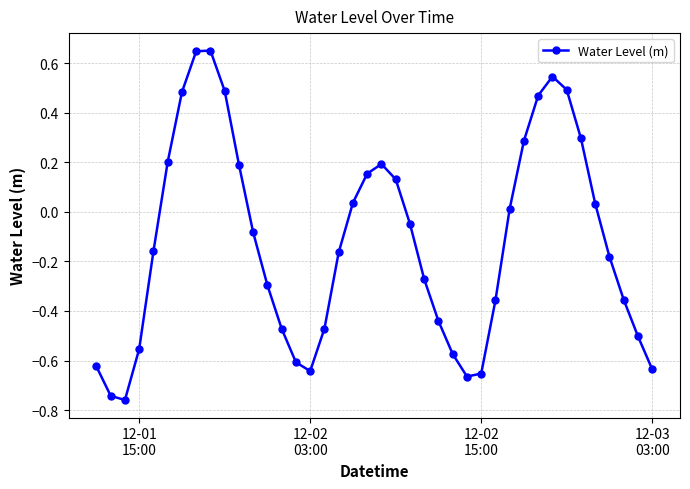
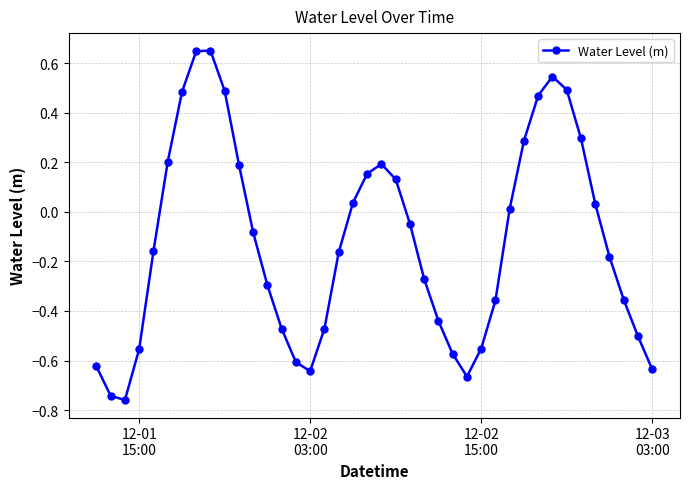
  {
    "12-01 15:00": -0.55,
    "12-02 03:00": -0.64,
-   "12-02 15:00": -0.65,
+   "12-02 15:00": -0.55,
    "12-03 03:00": -0.64
  }
